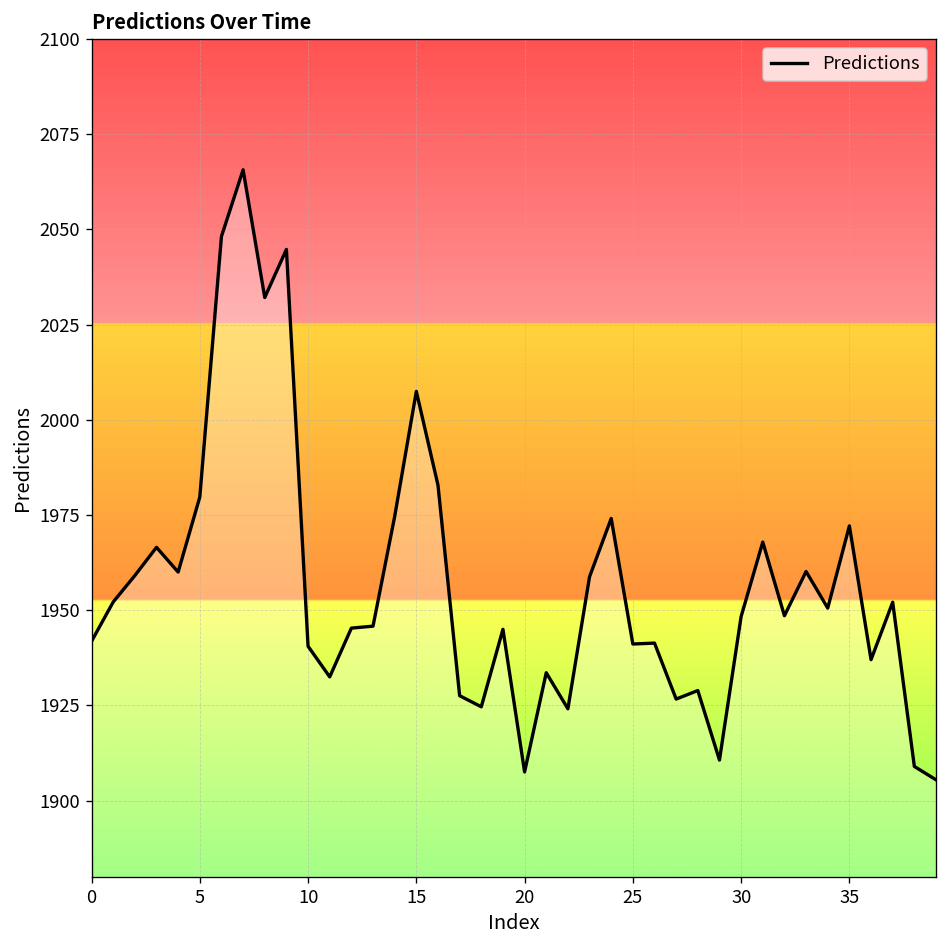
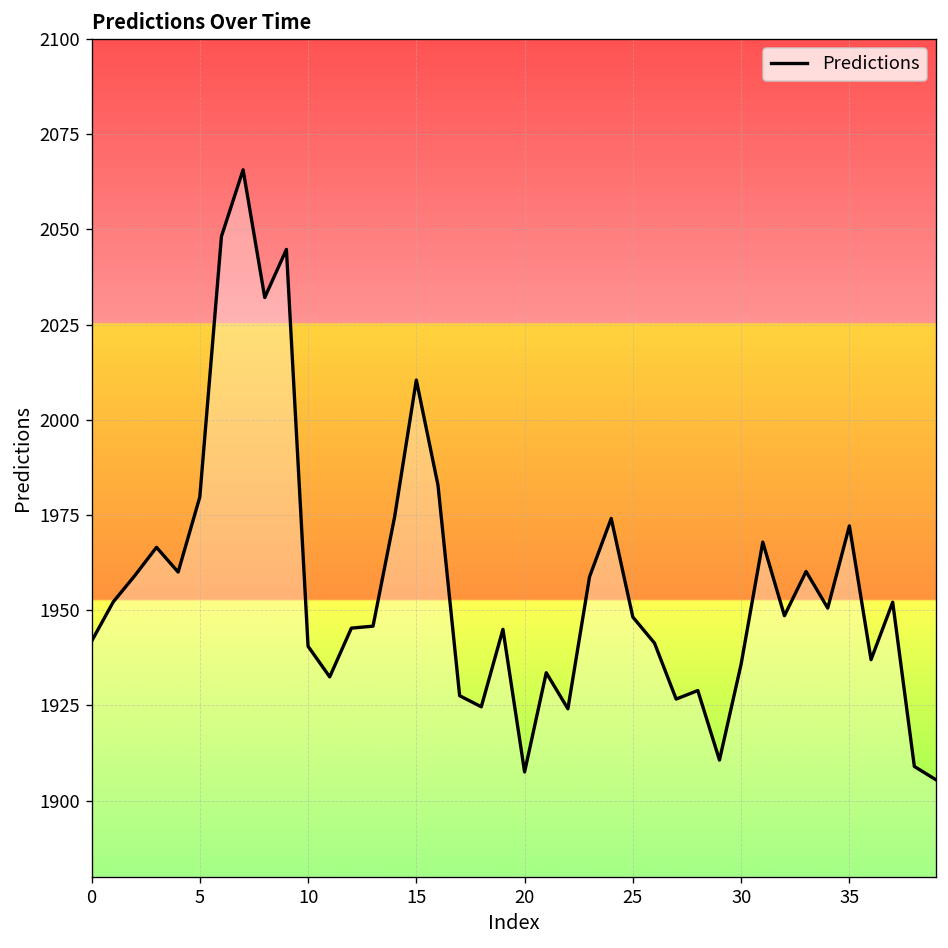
  {
    "0": 1942,
    "5": 1980,
    "10": 1941,
-   "15": 2007,
+   "15": 2010,
    "20": 1908,
-   "25": 1941,
-   "30": 1948,
+   "25": 1948,
+   "30": 1936,
    "35": 1972
  }
